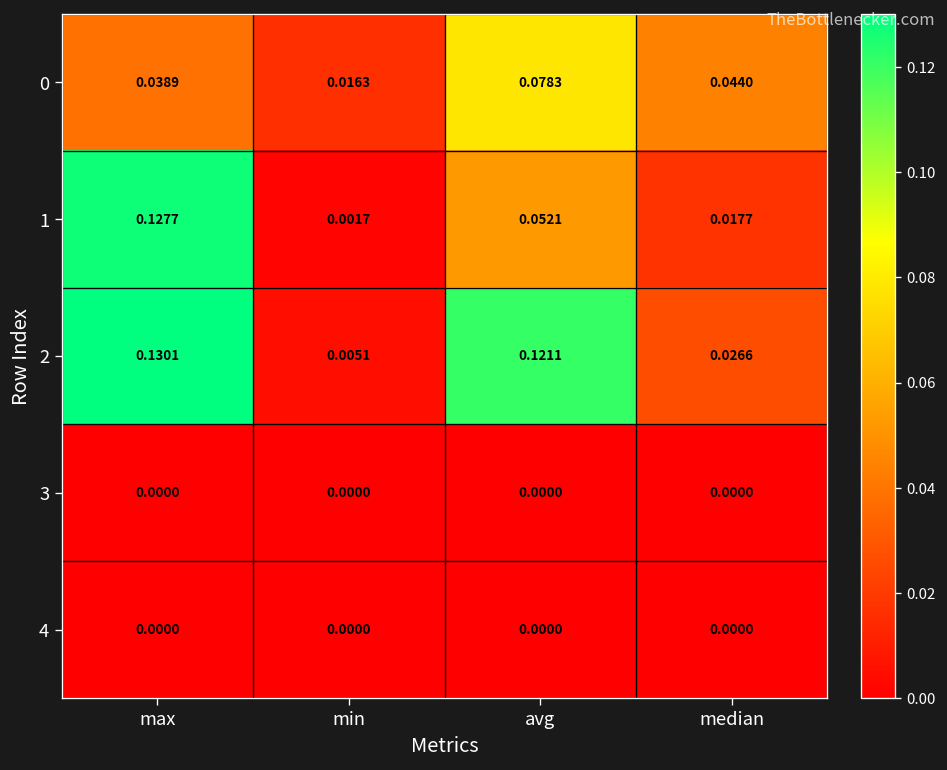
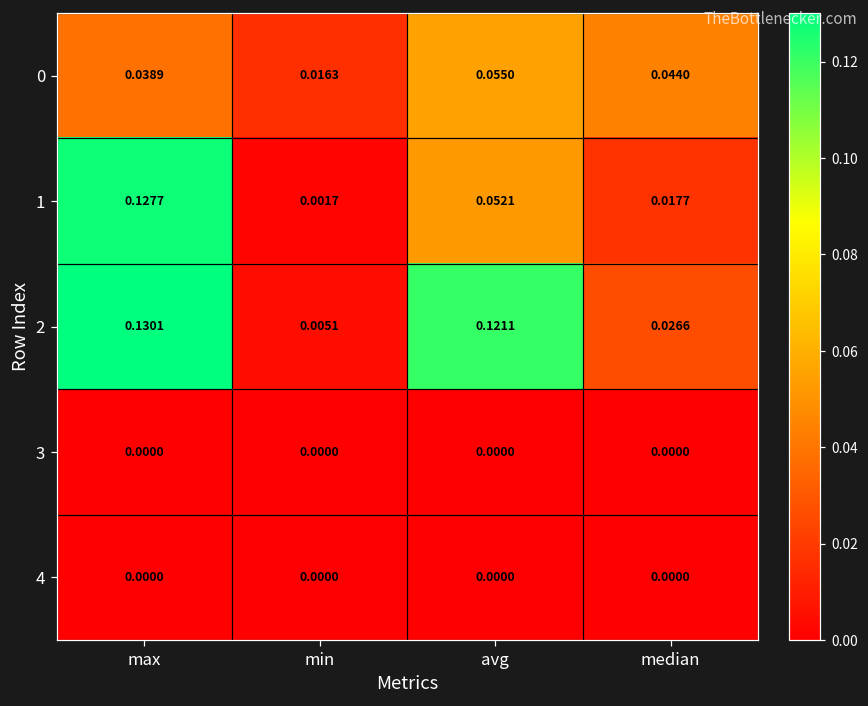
  {
    "0": {
      "max": 0.0389,
      "min": 0.0163,
-     "avg": 0.0783,
+     "avg": 0.0550,
      "median": 0.0440
    },
    "1": {
      "max": 0.1277,
      "min": 0.0017,
      "avg": 0.0521,
      "median": 0.0177
    },
    "2": {
      "max": 0.1301,
      "min": 0.0051,
      "avg": 0.1211,
      "median": 0.0266
    },
    "3": {
      "max": 0.0000,
      "min": 0.0000,
      "avg": 0.0000,
      "median": 0.0000
    },
    "4": {
      "max": 0.0000,
      "min": 0.0000,
      "avg": 0.0000,
      "median": 0.0000
    }
  }
